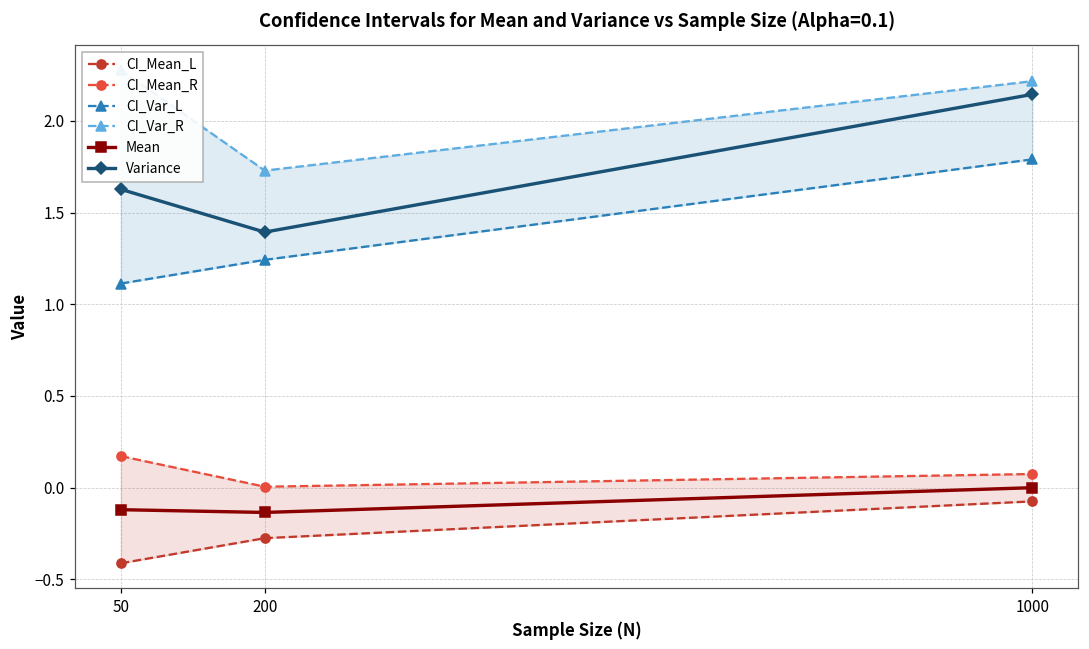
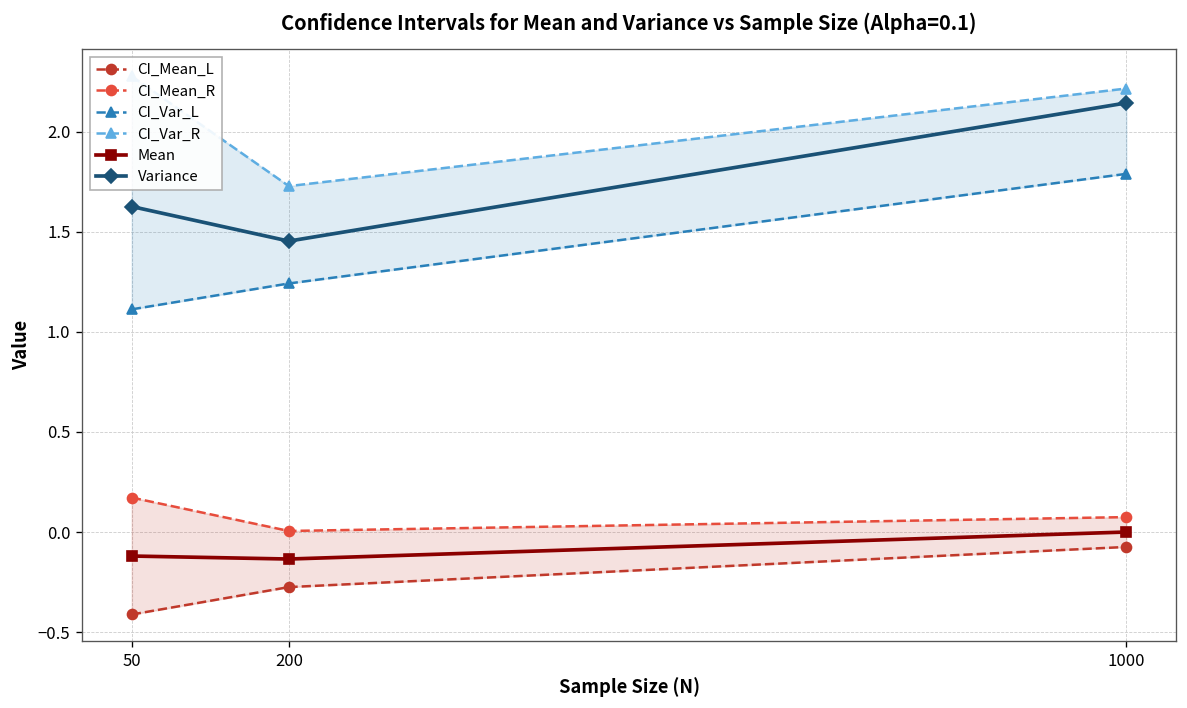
  {
    "CI_Var_L": {
      "50": 1.11,
      "200": 1.24,
      "1000": 1.79
    },
    "CI_Var_R": {
      "200": 1.73,
      "1000": 2.22
    },
    "Mean": {
      "50": -0.12,
      "200": -0.14,
      "1000": 0.00
    },
    "Variance": {
      "50": 1.63,
-     "200": 1.39,
+     "200": 1.45,
      "1000": 2.14
    }
  }
